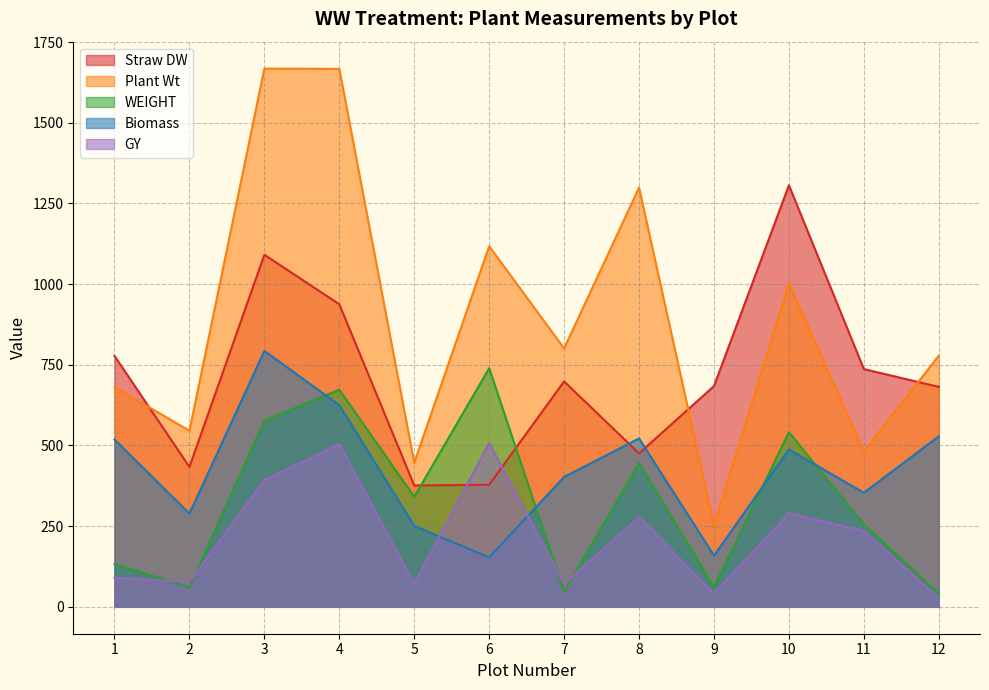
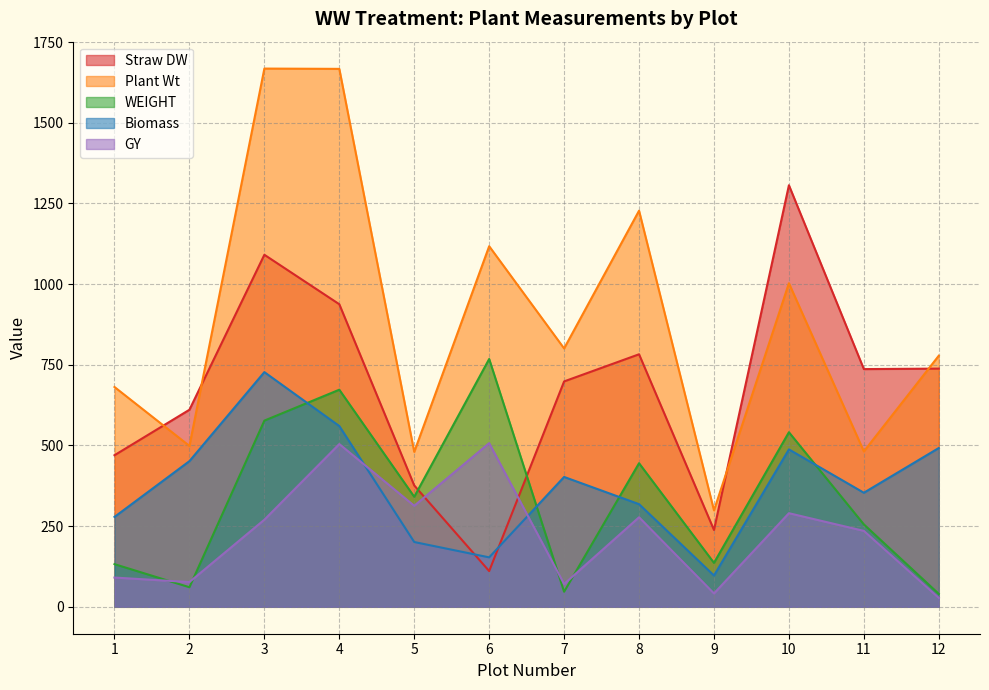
  {
    "Straw DW": {
-     "1": 780,
-     "2": 430,
+     "1": 470,
+     "2": 610,
      "3": 1090,
      "4": 940,
      "5": 380,
-     "6": 380,
+     "6": 110,
      "7": 700,
-     "8": 480,
-     "9": 680,
+     "8": 780,
+     "9": 240,
      "10": 1310,
      "11": 740,
-     "12": 680
+     "12": 740
    },
    "Plant Wt": {
      "1": 680,
-     "2": 550,
+     "2": 500,
      "3": 1670,
      "4": 1670,
-     "5": 450,
+     "5": 480,
      "6": 1120,
      "7": 800,
-     "8": 1300,
-     "9": 250,
+     "8": 1230,
+     "9": 300,
      "10": 1000,
      "11": 480,
      "12": 780
    },
    "WEIGHT": {
      "1": 130,
      "2": 60,
      "3": 580,
      "4": 670,
      "5": 340,
-     "6": 740,
+     "6": 770,
      "7": 50,
      "8": 450,
-     "9": 60,
+     "9": 140,
      "10": 540,
      "11": 260,
      "12": 40
    },
    "Biomass": {
-     "1": 520,
-     "2": 290,
-     "3": 790,
-     "4": 630,
-     "5": 250,
+     "1": 280,
+     "2": 450,
+     "3": 730,
+     "4": 560,
+     "5": 200,
      "6": 150,
      "7": 400,
-     "8": 520,
-     "9": 160,
+     "8": 320,
+     "9": 100,
      "10": 490,
      "11": 350,
-     "12": 530
+     "12": 490
    },
    "GY": {
      "1": 90,
      "2": 80,
-     "3": 390,
+     "3": 270,
      "4": 500,
-     "5": 70,
+     "5": 310,
      "6": 510,
      "7": 70,
      "8": 280,
      "9": 40,
      "10": 290,
      "11": 240,
      "12": 30
    }
  }
